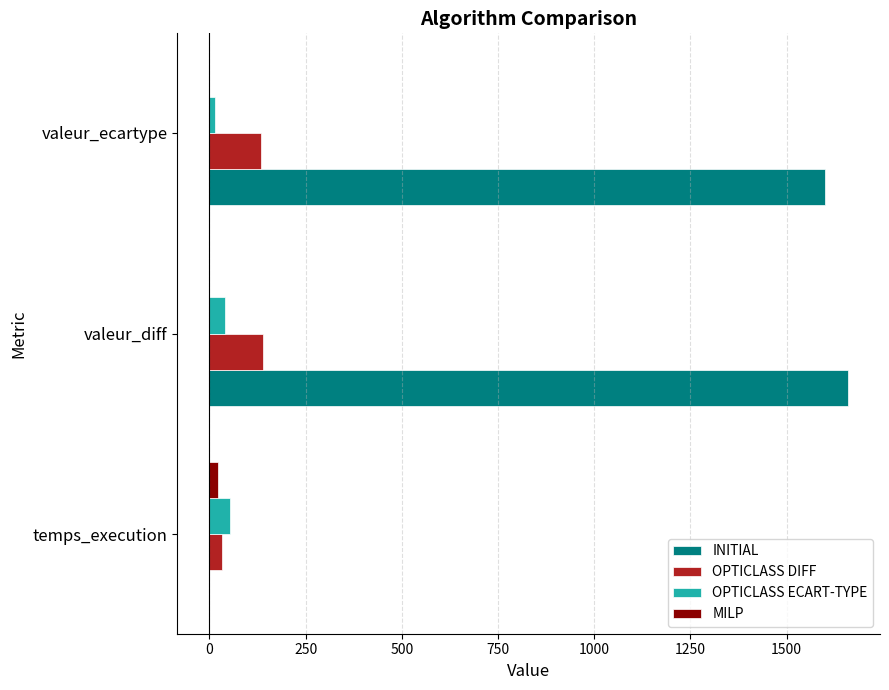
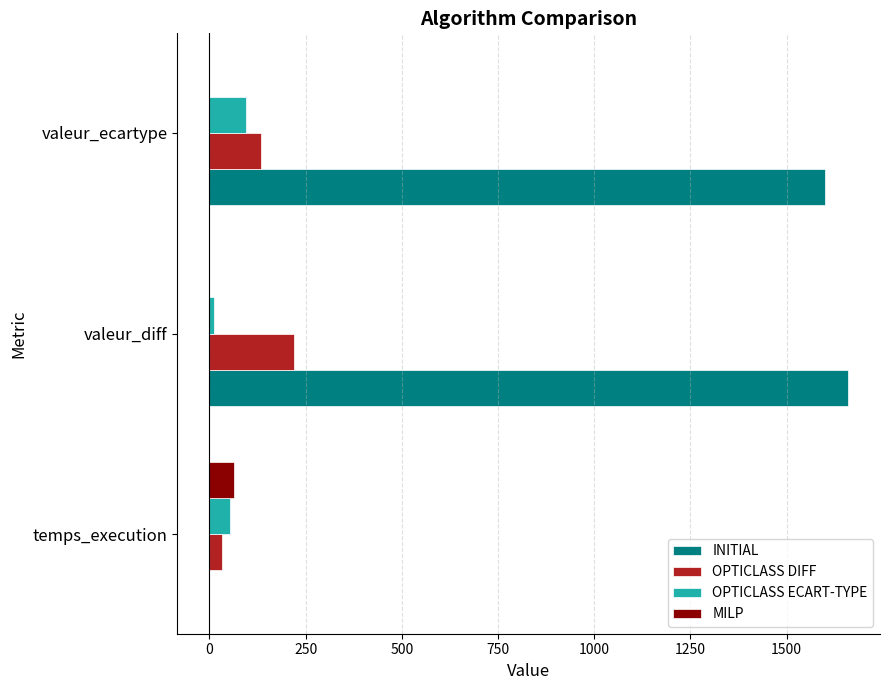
  {
    "INITIAL": {
      "valeur_ecartype": 1600,
      "valeur_diff": 1660
    },
    "OPTICLASS DIFF": {
      "valeur_ecartype": 130,
-     "valeur_diff": 140,
+     "valeur_diff": 220,
      "temps_execution": 30
    },
    "OPTICLASS ECART-TYPE": {
-     "valeur_ecartype": 10,
-     "valeur_diff": 40,
+     "valeur_ecartype": 90,
+     "valeur_diff": 10,
      "temps_execution": 50
    },
    "MILP": {
-     "temps_execution": 20
+     "temps_execution": 60
    }
  }
